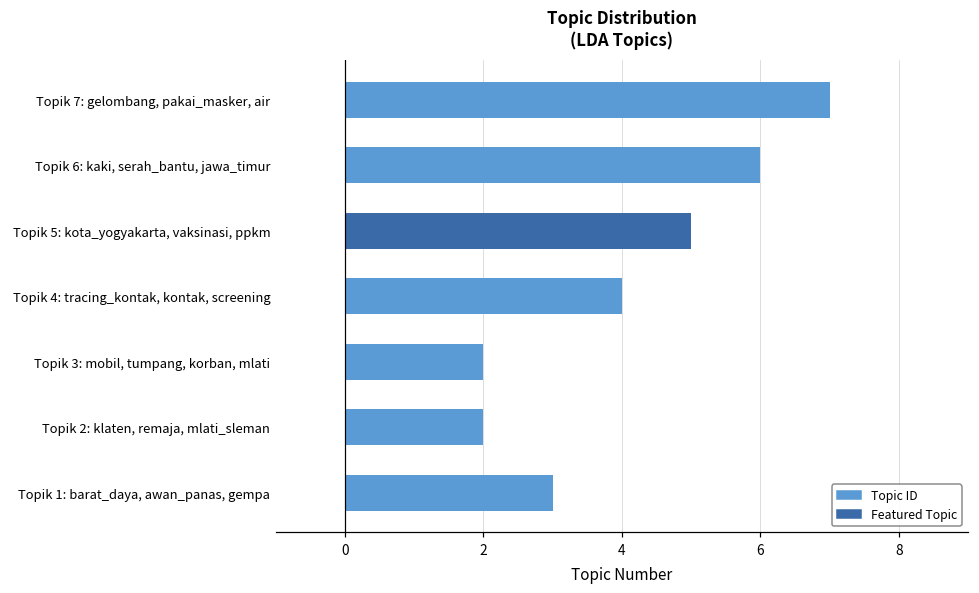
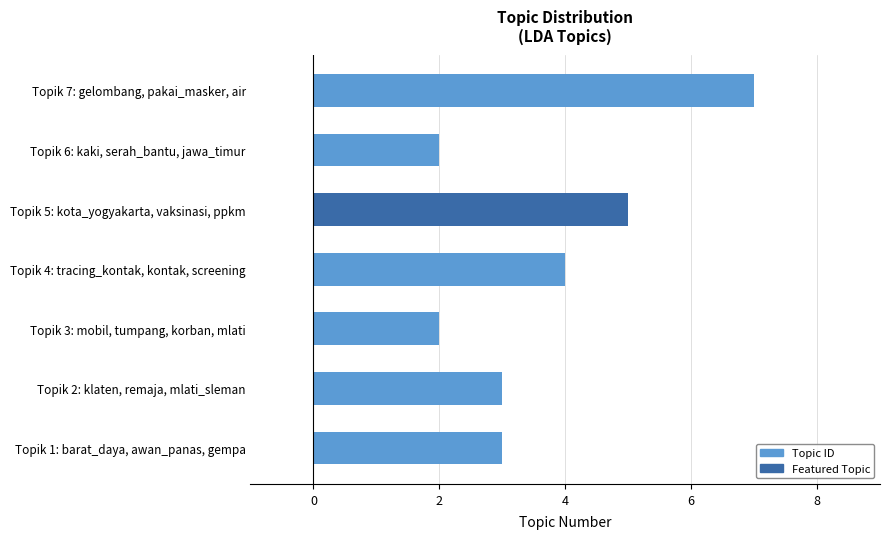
  {
    "Topik 7: gelombang, pakai_masker, air": 7,
-   "Topik 6: kaki, serah_bantu, jawa_timur": 6,
+   "Topik 6: kaki, serah_bantu, jawa_timur": 2,
    "Topik 5: kota_yogyakarta, vaksinasi, ppkm": 5,
    "Topik 4: tracing_kontak, kontak, screening": 4,
    "Topik 3: mobil, tumpang, korban, mlati": 2,
-   "Topik 2: klaten, remaja, mlati_sleman": 2,
+   "Topik 2: klaten, remaja, mlati_sleman": 3,
    "Topik 1: barat_daya, awan_panas, gempa": 3
  }
